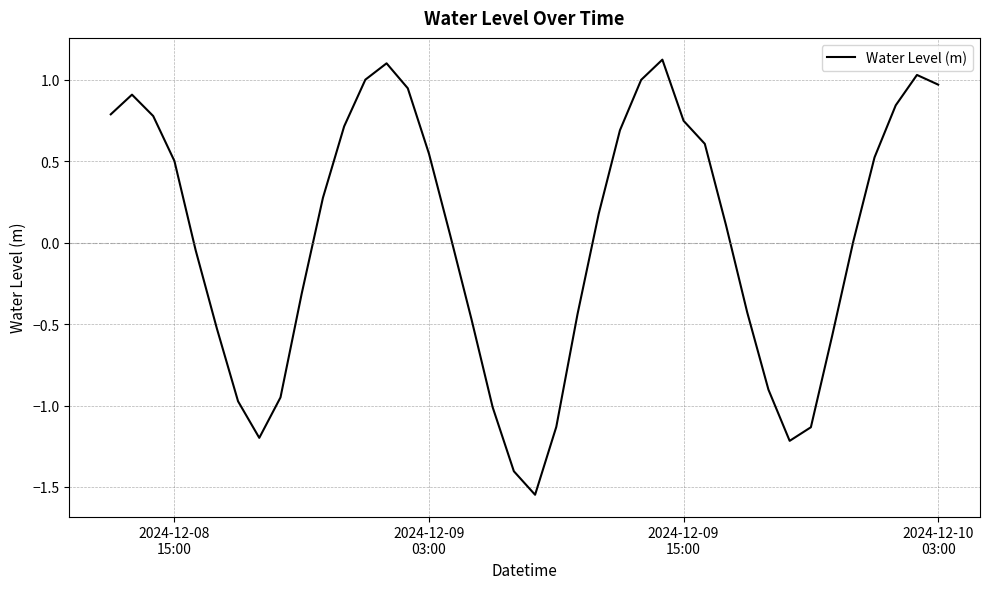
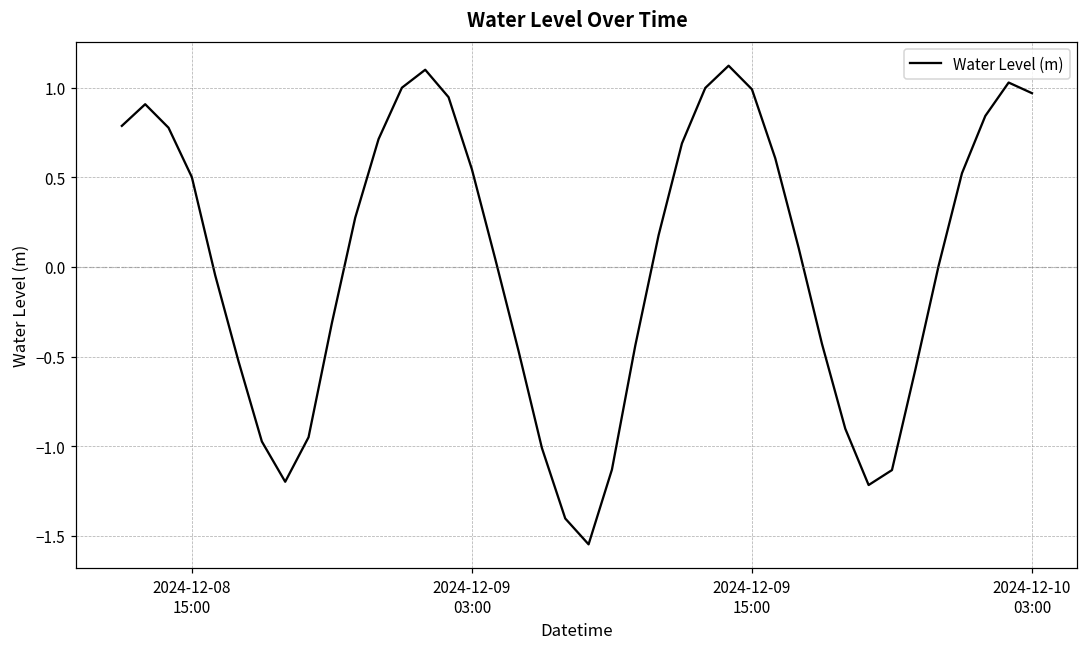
  {
    "2024-12-08 15:00": 0.50,
    "2024-12-09 03:00": 0.54,
-   "2024-12-09 15:00": 0.75,
+   "2024-12-09 15:00": 0.99,
    "2024-12-10 03:00": 0.97
  }
